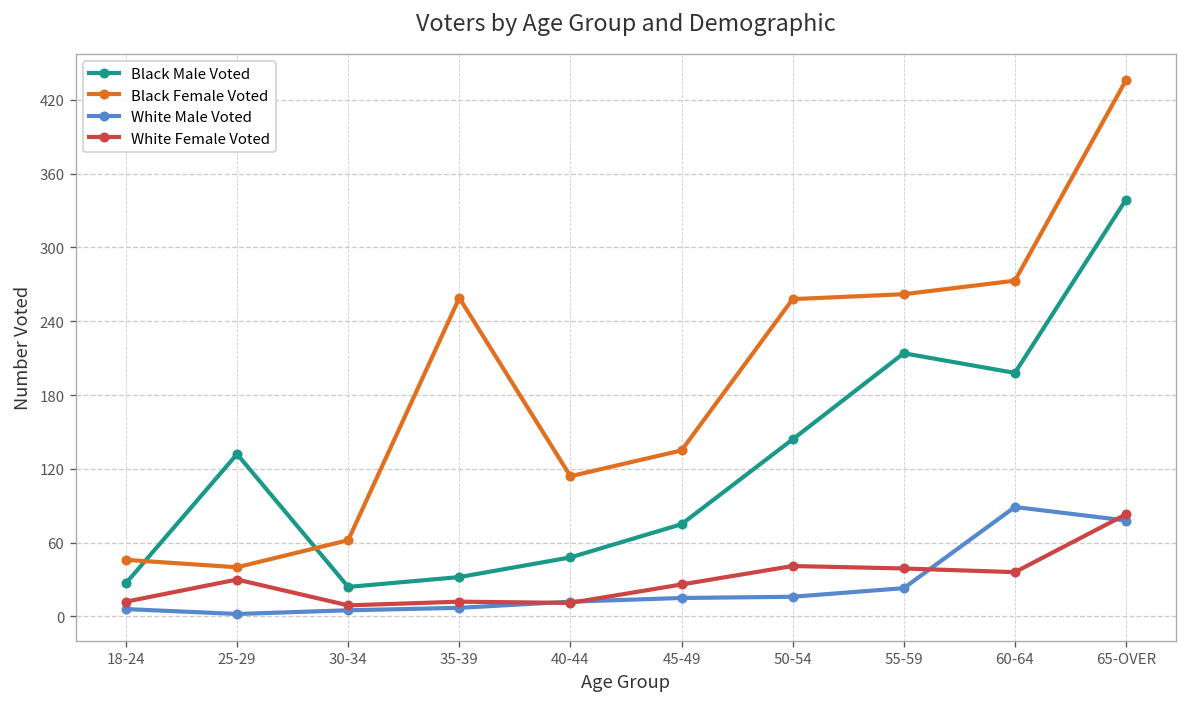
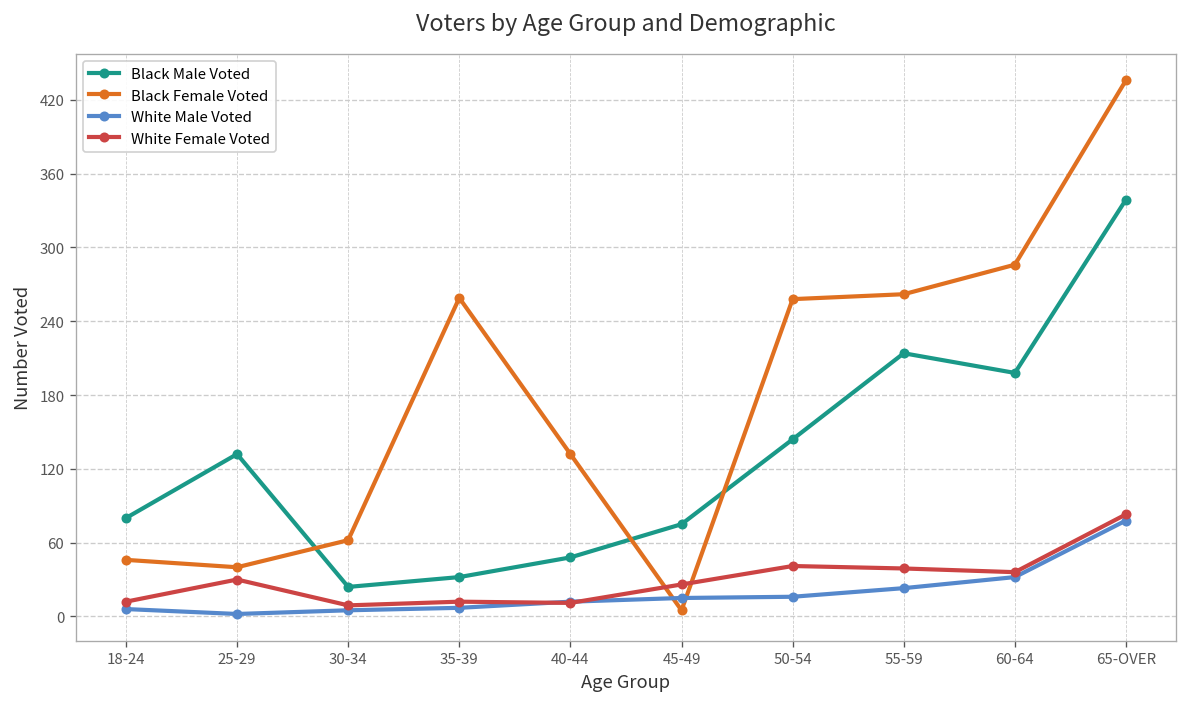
  {
    "Black Male Voted": {
-     "18-24": 27,
+     "18-24": 80,
      "25-29": 132,
      "30-34": 24,
      "35-39": 32,
      "40-44": 48,
      "45-49": 75,
      "50-54": 144,
      "55-59": 214,
      "60-64": 198,
      "65-OVER": 339
    },
    "Black Female Voted": {
      "18-24": 46,
      "25-29": 40,
      "30-34": 62,
      "35-39": 259,
-     "40-44": 114,
-     "45-49": 135,
+     "40-44": 132,
+     "45-49": 5,
      "50-54": 258,
      "55-59": 262,
-     "60-64": 273,
+     "60-64": 286,
      "65-OVER": 436
    },
    "White Male Voted": {
      "18-24": 6,
      "25-29": 2,
      "30-34": 5,
      "35-39": 7,
      "45-49": 15,
      "50-54": 16,
      "55-59": 23,
-     "60-64": 89,
+     "60-64": 32,
      "65-OVER": 78
    },
    "White Female Voted": {
      "18-24": 12,
      "25-29": 30,
      "30-34": 9,
      "35-39": 12,
      "45-49": 26,
      "50-54": 41,
      "55-59": 39,
      "60-64": 36,
      "65-OVER": 83
    }
  }
